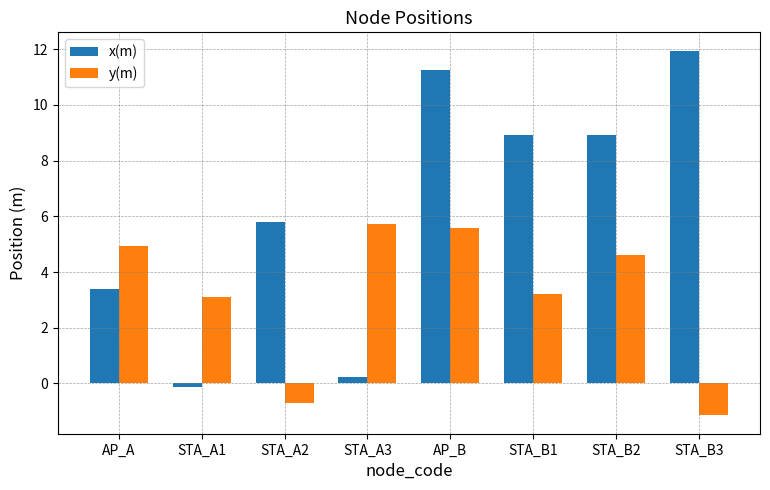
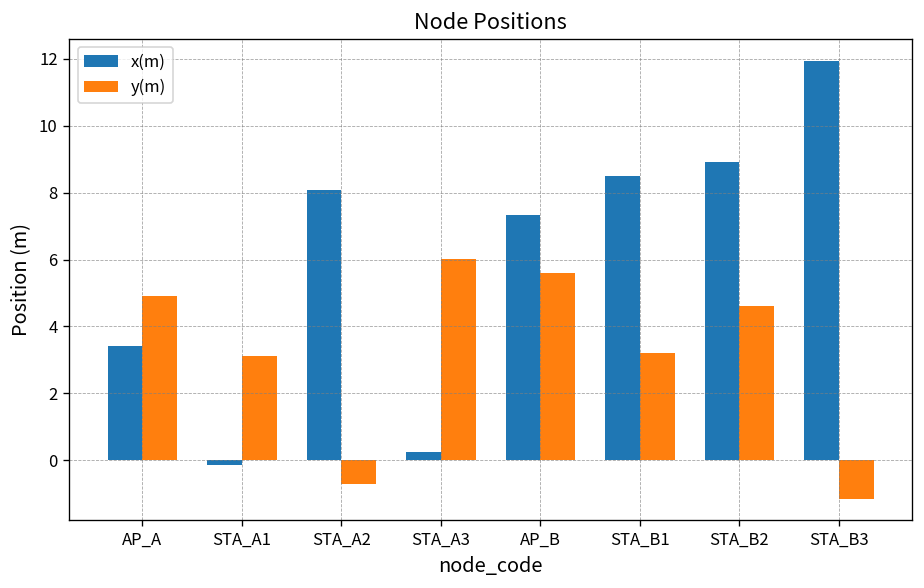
  {
    "x(m)": {
      "AP_A": 3.4,
      "STA_A1": -0.1,
-     "STA_A2": 5.8,
+     "STA_A2": 8.1,
      "STA_A3": 0.2,
-     "AP_B": 11.3,
-     "STA_B1": 8.9,
+     "AP_B": 7.3,
+     "STA_B1": 8.5,
      "STA_B2": 8.9,
      "STA_B3": 11.9
    },
    "y(m)": {
      "AP_A": 4.9,
      "STA_A1": 3.1,
      "STA_A2": -0.7,
-     "STA_A3": 5.7,
+     "STA_A3": 6.0,
      "AP_B": 5.6,
      "STA_B1": 3.2,
      "STA_B2": 4.6,
      "STA_B3": -1.1
    }
  }
